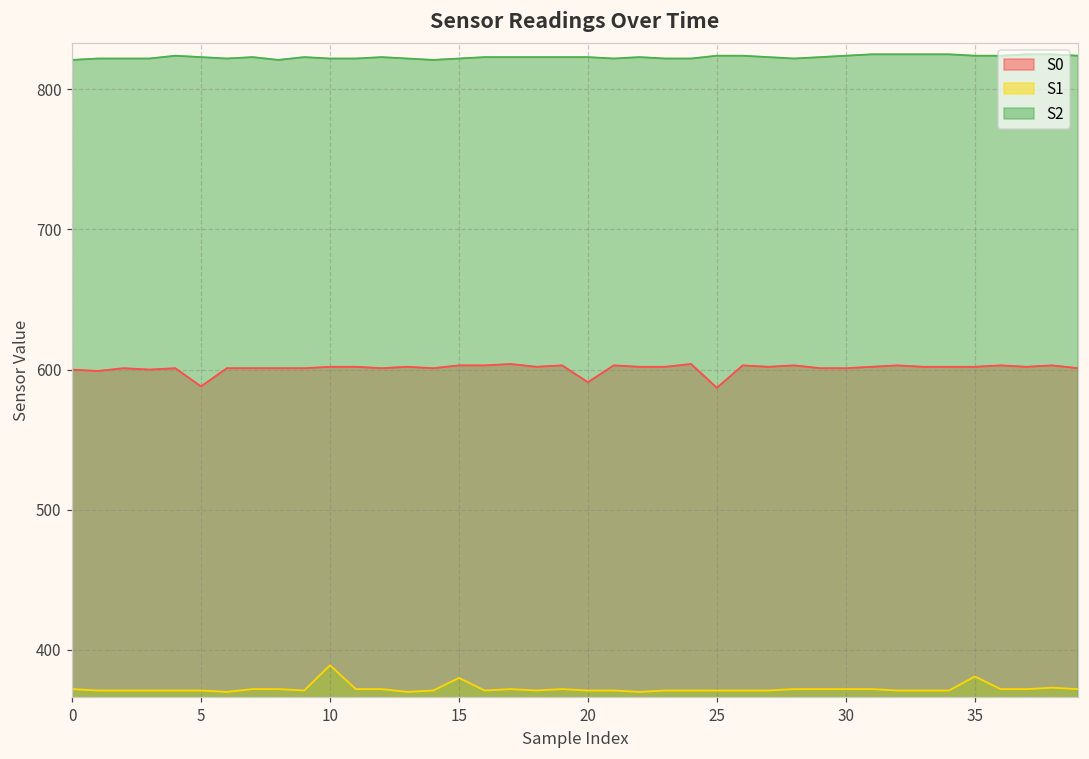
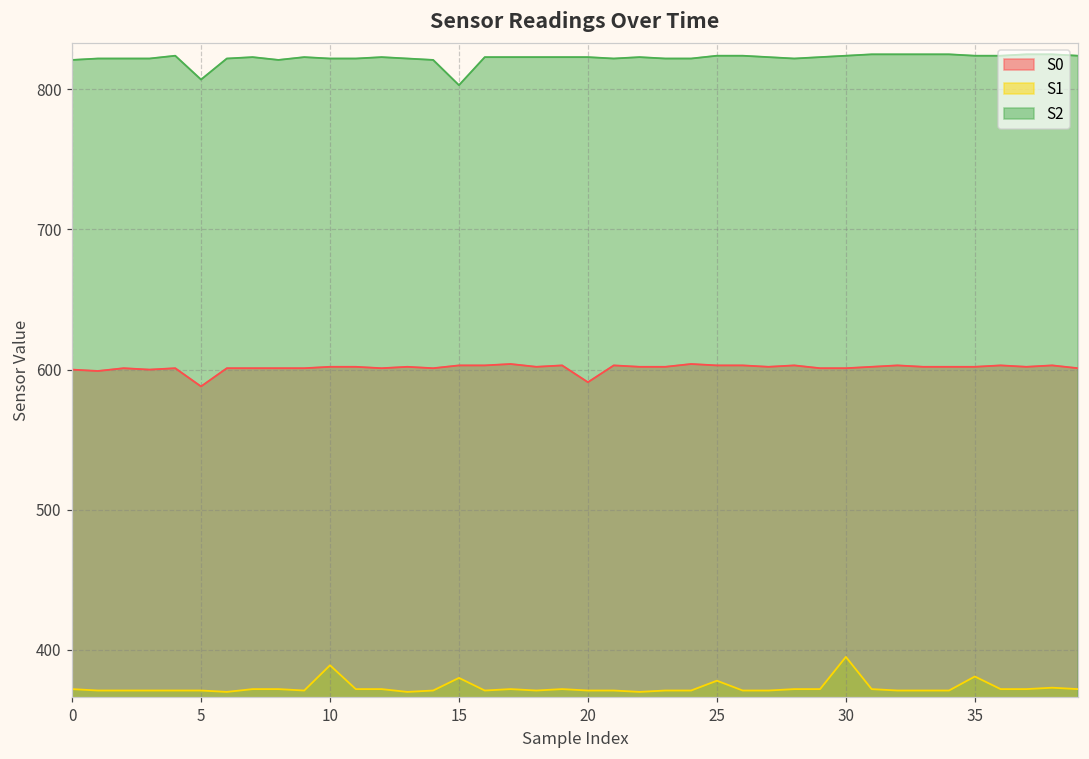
  {
    "S0": {
      "0": 600,
      "5": 588,
      "10": 602,
      "15": 603,
      "20": 591,
-     "25": 587,
+     "25": 603,
      "30": 601,
      "35": 602
    },
    "S1": {
      "0": 372,
      "5": 371,
      "10": 389,
      "15": 380,
      "20": 371,
-     "25": 371,
-     "30": 372,
+     "25": 378,
+     "30": 395,
      "35": 381
    },
    "S2": {
      "0": 821,
-     "5": 823,
+     "5": 807,
      "10": 822,
-     "15": 822,
+     "15": 803,
      "20": 823,
      "25": 824,
      "30": 824,
      "35": 824
    }
  }
